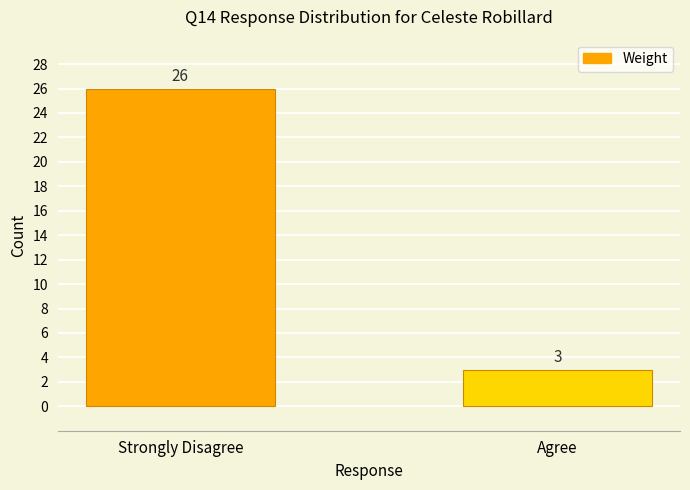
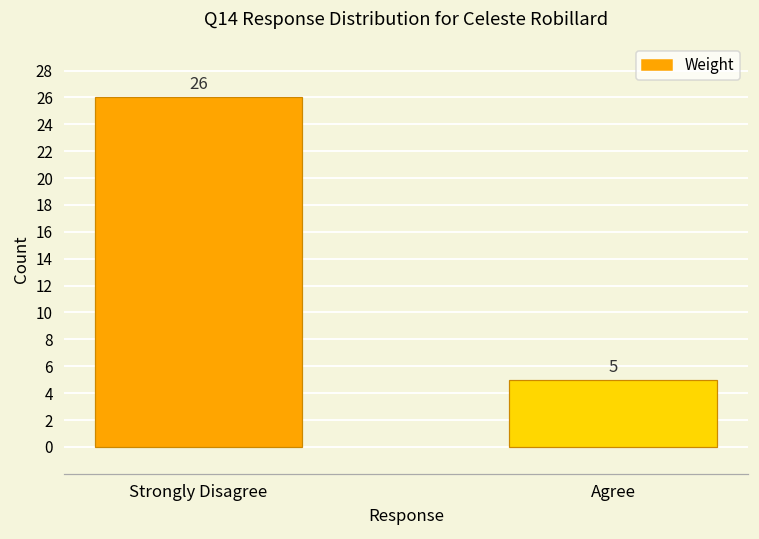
  {
    "Strongly Disagree": 26,
-   "Agree": 3
+   "Agree": 5
  }
